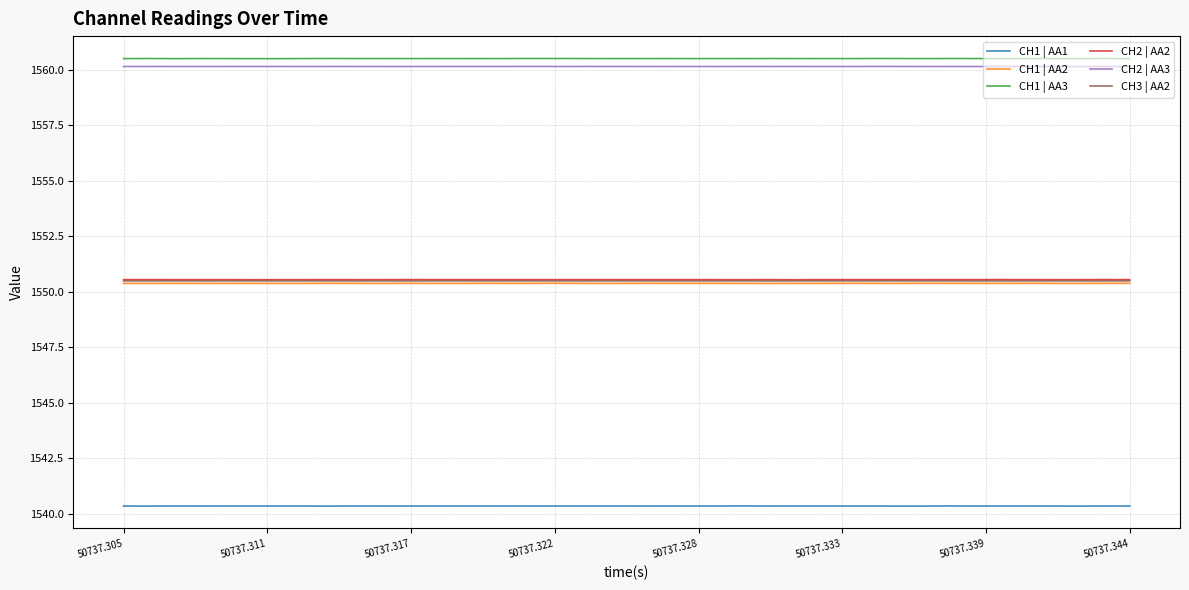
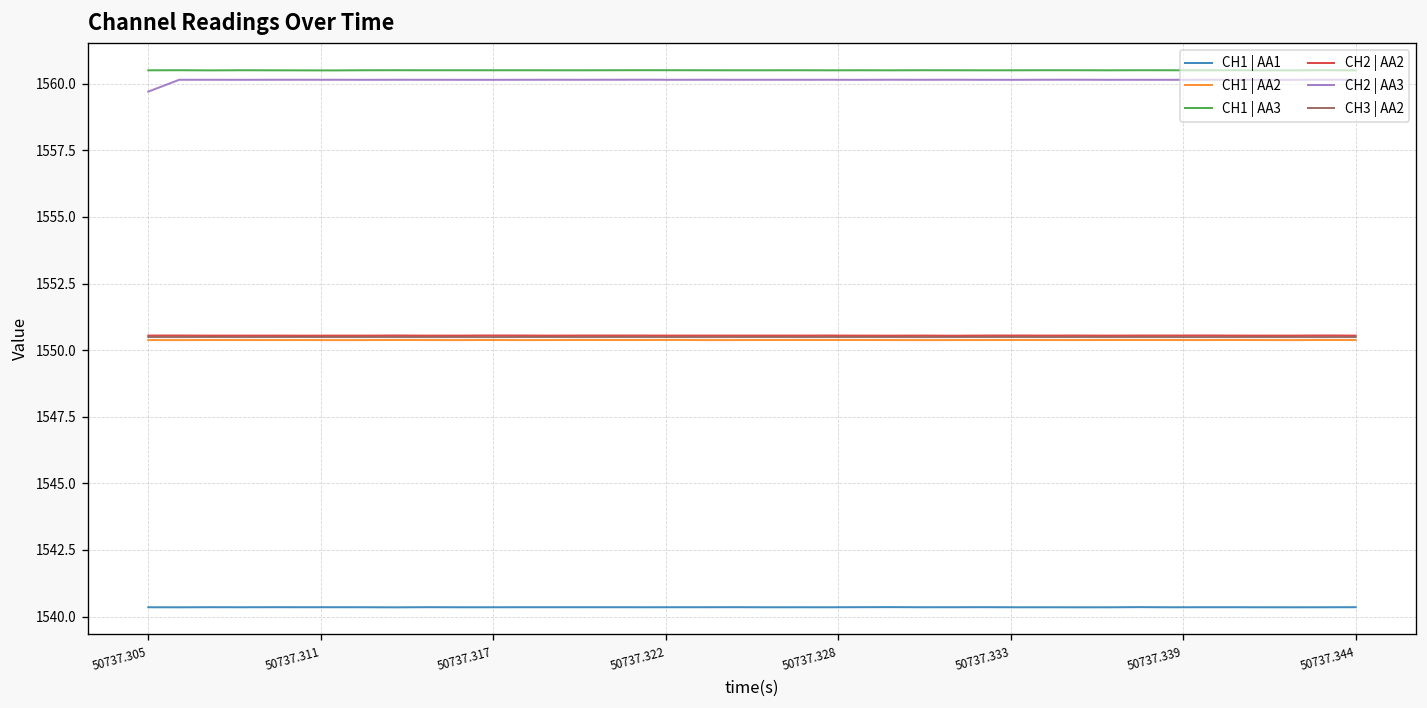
  {
    "CH1 | AA1": {
      "50737.305": 1540.4,
      "50737.344": 1540.4
    },
    "CH1 | AA3": {
      "50737.305": 1560.5
    },
    "CH2 | AA3": {
-     "50737.305": 1560.1
+     "50737.305": 1559.7
    }
  }
